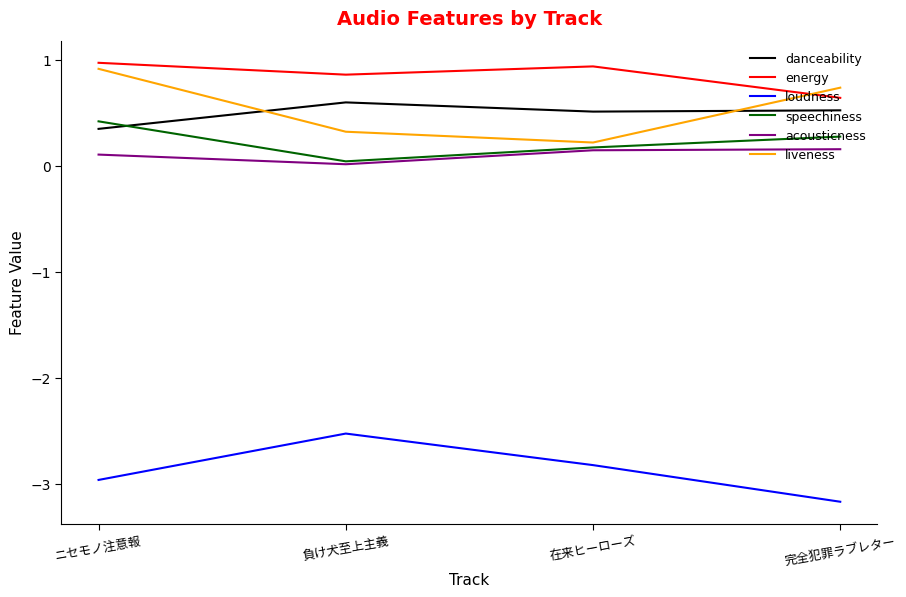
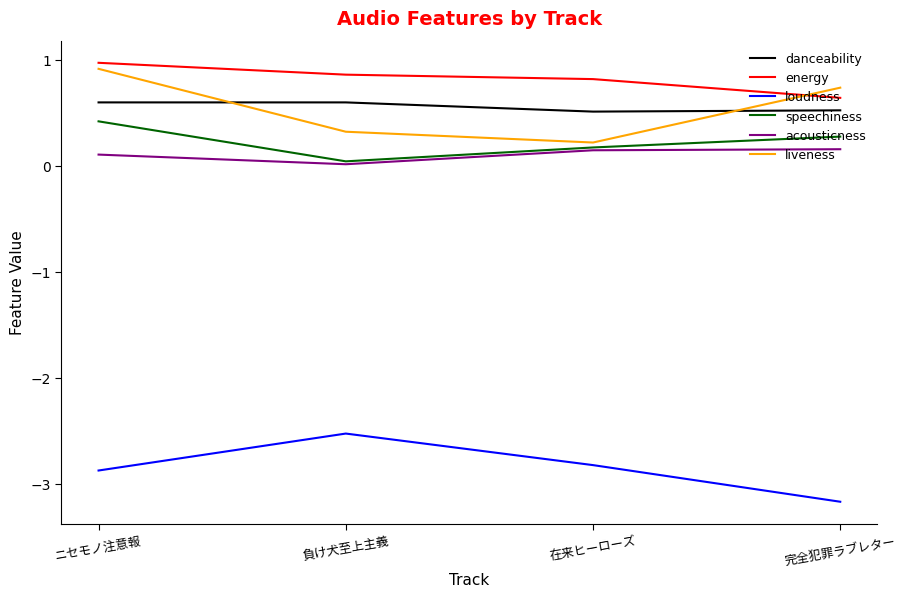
  {
    "danceability": {
-     "ニセモノ注意報": 0.35,
+     "ニセモノ注意報": 0.60,
      "負け犬至上主義": 0.60,
      "在来ヒーローズ": 0.51,
      "完全犯罪ラブレター": 0.53
    },
    "energy": {
      "ニセモノ注意報": 0.97,
      "負け犬至上主義": 0.86,
-     "在来ヒーローズ": 0.94,
+     "在来ヒーローズ": 0.82,
      "完全犯罪ラブレター": 0.64
    },
    "loudness": {
-     "ニセモノ注意報": -2.97,
+     "ニセモノ注意報": -2.88,
      "負け犬至上主義": -2.53,
      "在来ヒーローズ": -2.83,
      "完全犯罪ラブレター": -3.17
    },
    "speechiness": {
      "ニセモノ注意報": 0.42,
      "負け犬至上主義": 0.04,
      "在来ヒーローズ": 0.17,
      "完全犯罪ラブレター": 0.28
    },
    "acousticness": {
      "ニセモノ注意報": 0.11,
      "負け犬至上主義": 0.02,
      "在来ヒーローズ": 0.15,
      "完全犯罪ラブレター": 0.16
    },
    "liveness": {
      "ニセモノ注意報": 0.92,
      "負け犬至上主義": 0.32,
      "在来ヒーローズ": 0.22,
      "完全犯罪ラブレター": 0.74
    }
  }
